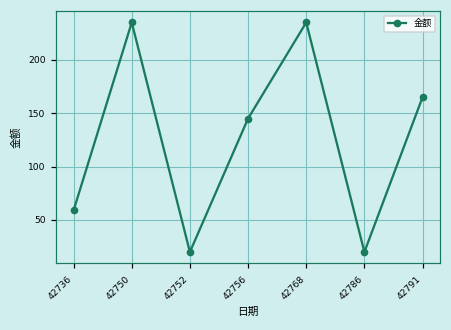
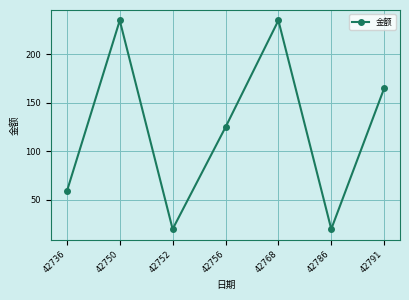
  {
    "42736": 60,
    "42750": 240,
    "42752": 20,
-   "42756": 150,
+   "42756": 130,
    "42768": 240,
    "42786": 20,
    "42791": 170
  }
